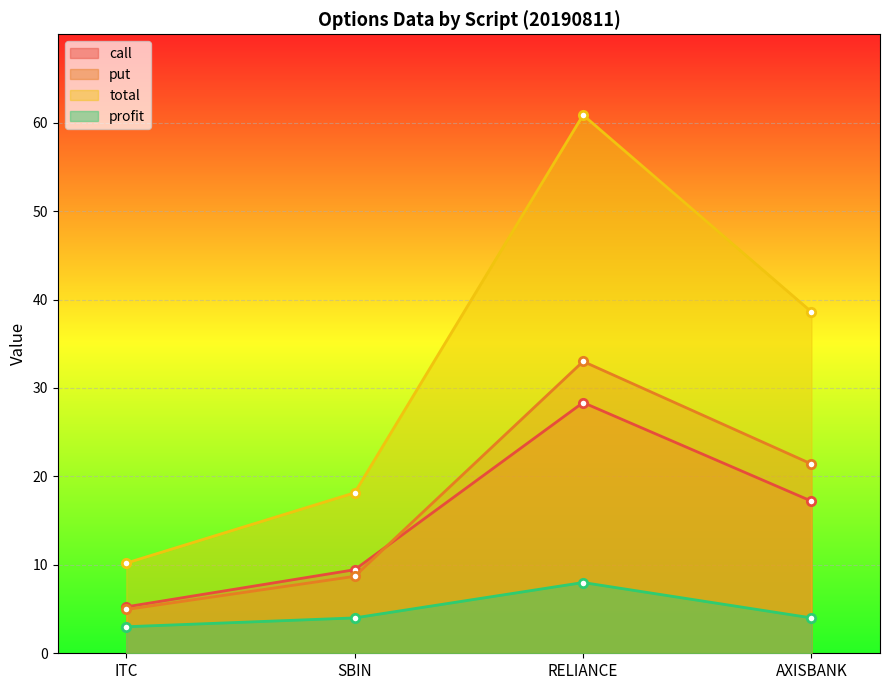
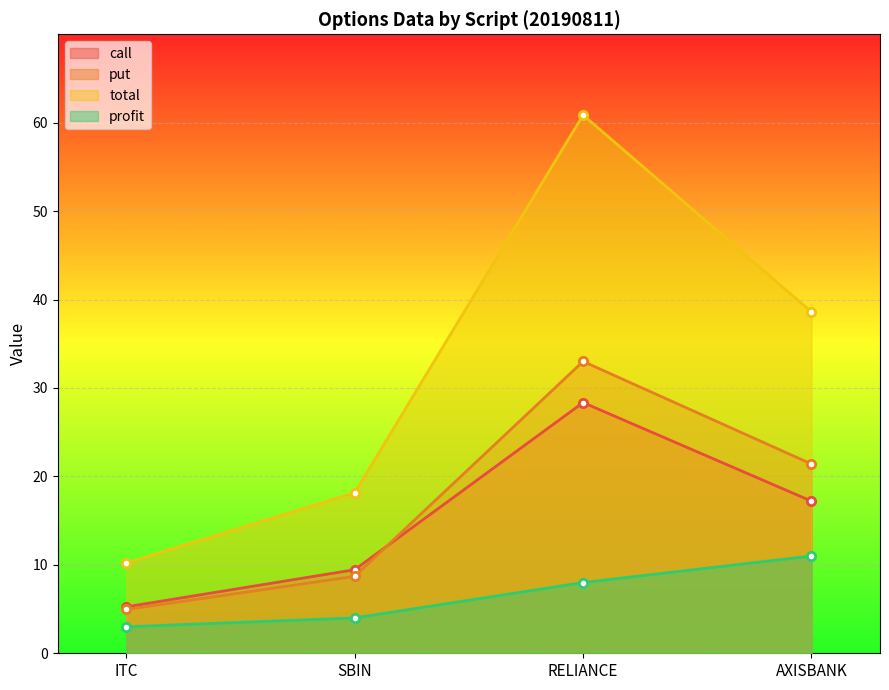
  {
    "profit": {
      "ITC": 3,
      "SBIN": 4,
      "RELIANCE": 8,
-     "AXISBANK": 4
+     "AXISBANK": 11
    }
  }
